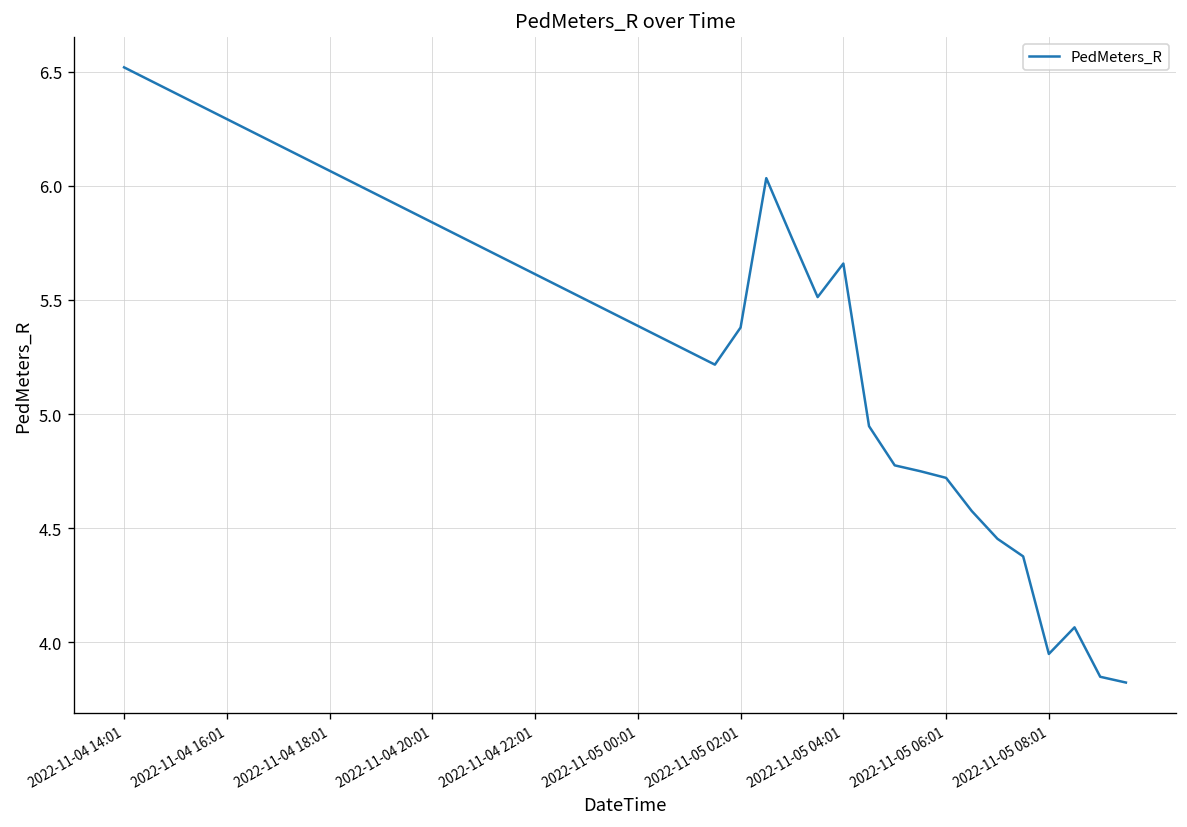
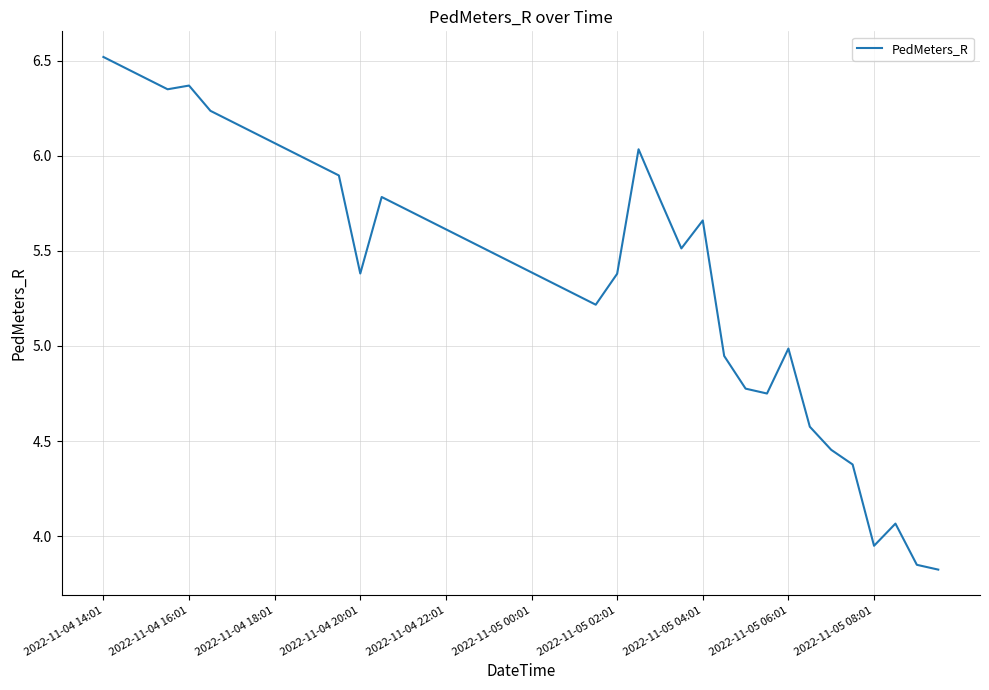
  {
    "2022-11-04 14:01": 6.52,
-   "2022-11-04 16:01": 6.29,
+   "2022-11-04 16:01": 6.37,
    "2022-11-04 18:01": 6.07,
-   "2022-11-04 20:01": 5.84,
+   "2022-11-04 20:01": 5.38,
    "2022-11-04 22:01": 5.61,
    "2022-11-05 00:01": 5.39,
    "2022-11-05 02:01": 5.38,
    "2022-11-05 04:01": 5.66,
-   "2022-11-05 06:01": 4.72,
+   "2022-11-05 06:01": 4.99,
    "2022-11-05 08:01": 3.95
  }
